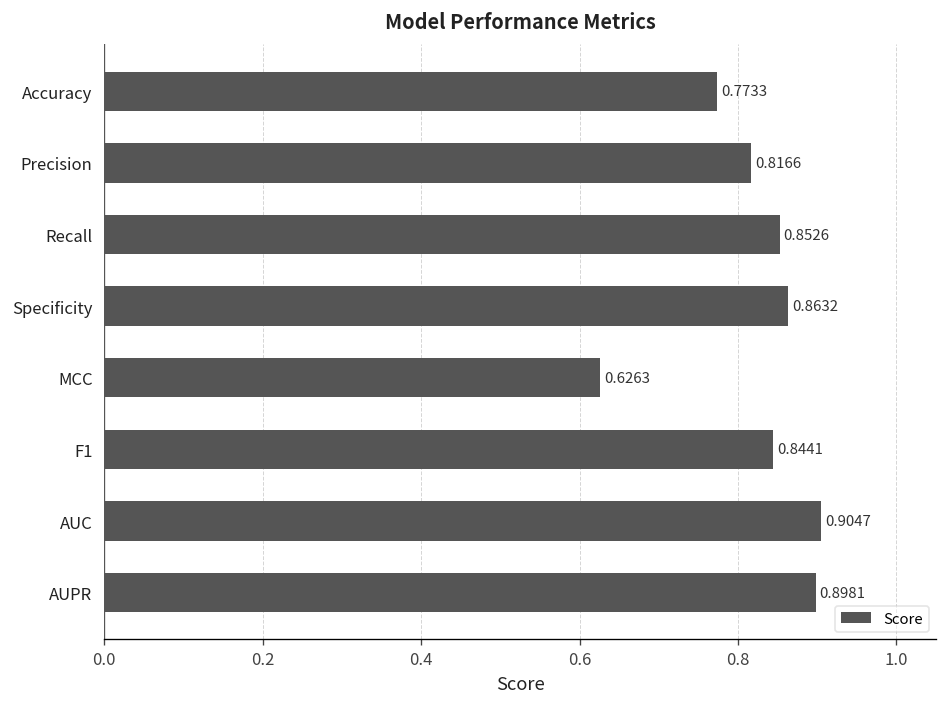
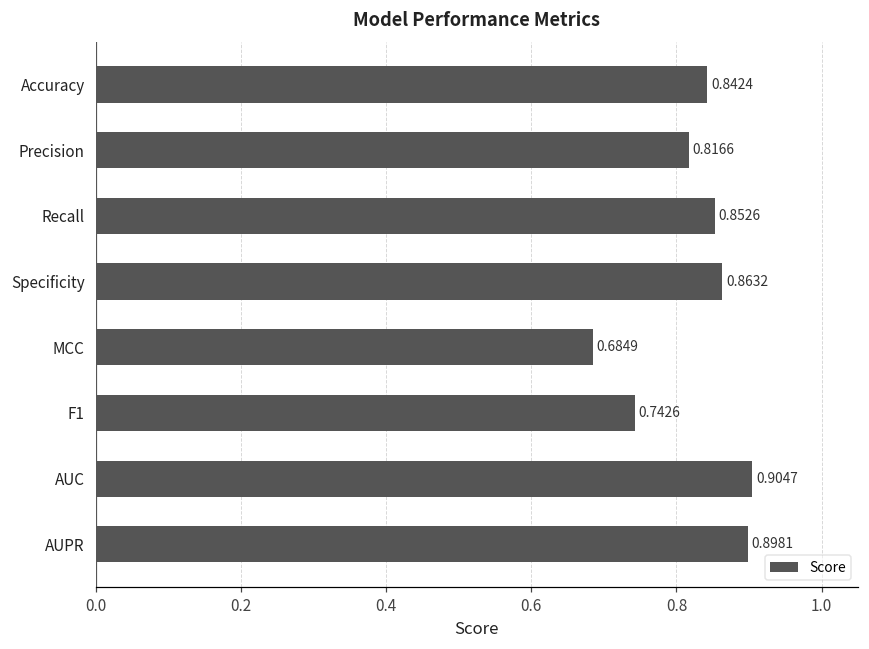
  {
-   "Accuracy": 0.7733,
+   "Accuracy": 0.8424,
    "Precision": 0.8166,
    "Recall": 0.8526,
    "Specificity": 0.8632,
-   "MCC": 0.6263,
-   "F1": 0.8441,
+   "MCC": 0.6849,
+   "F1": 0.7426,
    "AUC": 0.9047,
    "AUPR": 0.8981
  }
